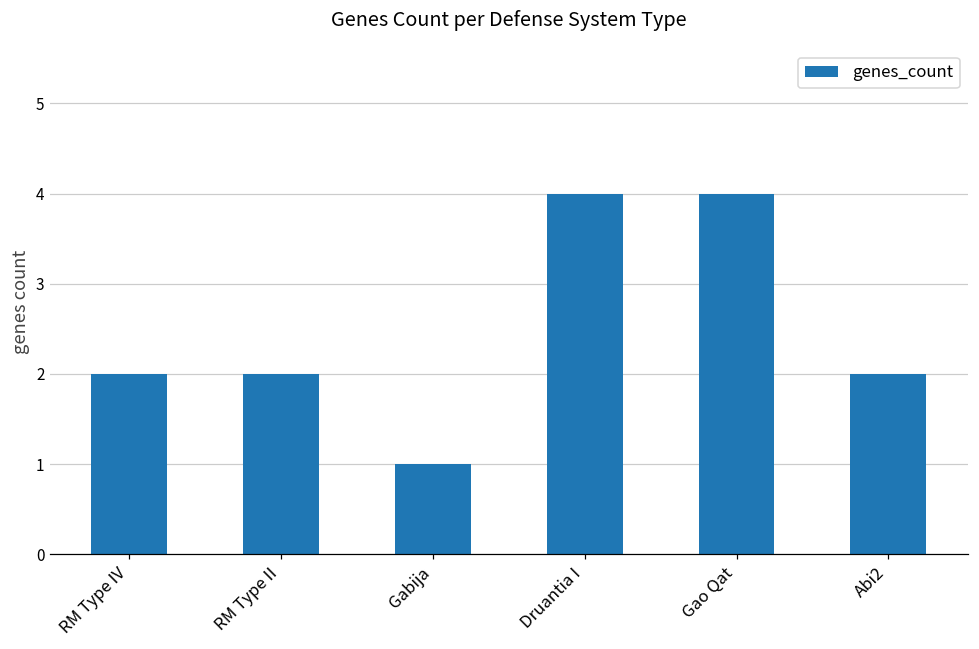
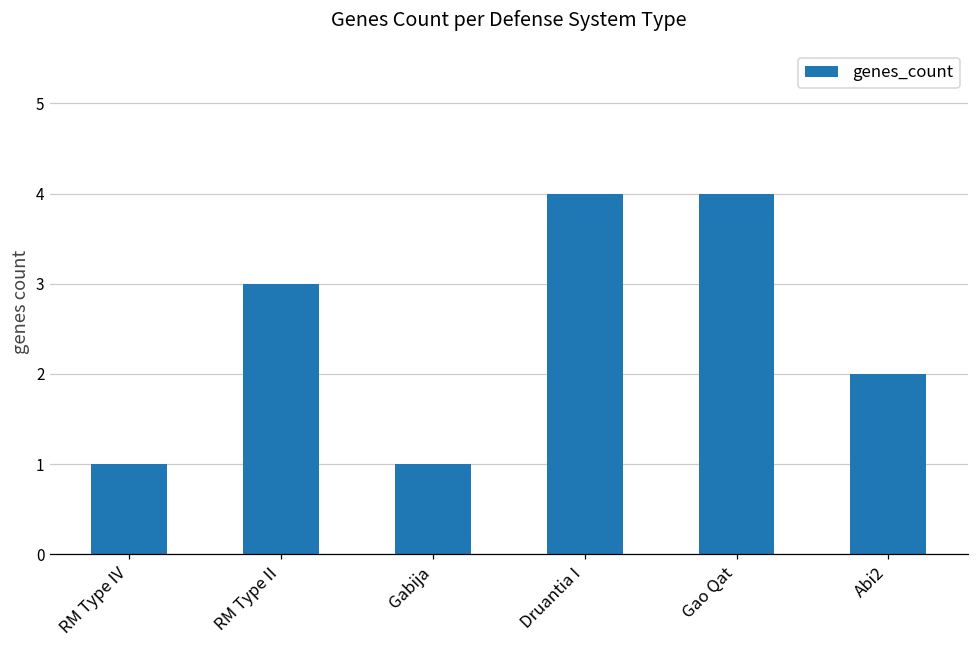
  {
-   "RM Type IV": 2,
-   "RM Type II": 2,
+   "RM Type IV": 1,
+   "RM Type II": 3,
    "Gabija": 1,
    "Druantia I": 4,
    "Gao Qat": 4,
    "Abi2": 2
  }
